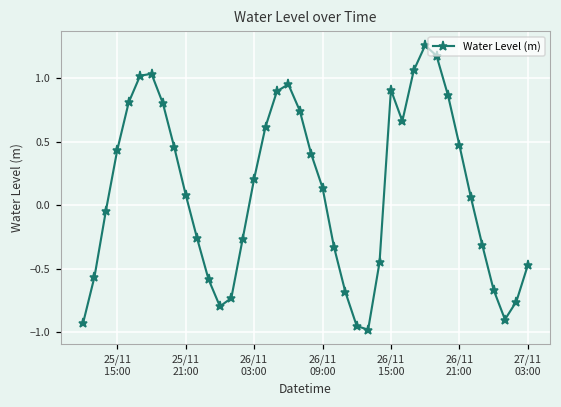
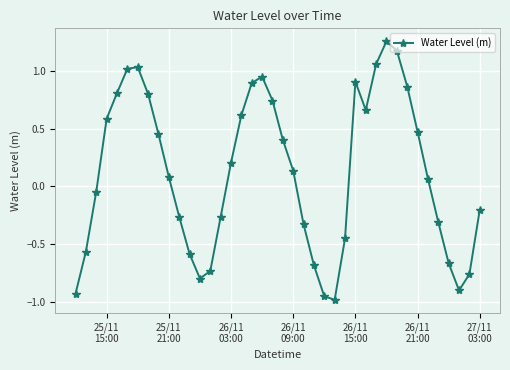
  {
-   "25/11 15:00": 0.43,
+   "25/11 15:00": 0.59,
    "25/11 21:00": 0.08,
    "26/11 03:00": 0.21,
    "26/11 09:00": 0.14,
    "26/11 15:00": 0.91,
    "26/11 21:00": 0.47,
-   "27/11 03:00": -0.47
+   "27/11 03:00": -0.20
  }
